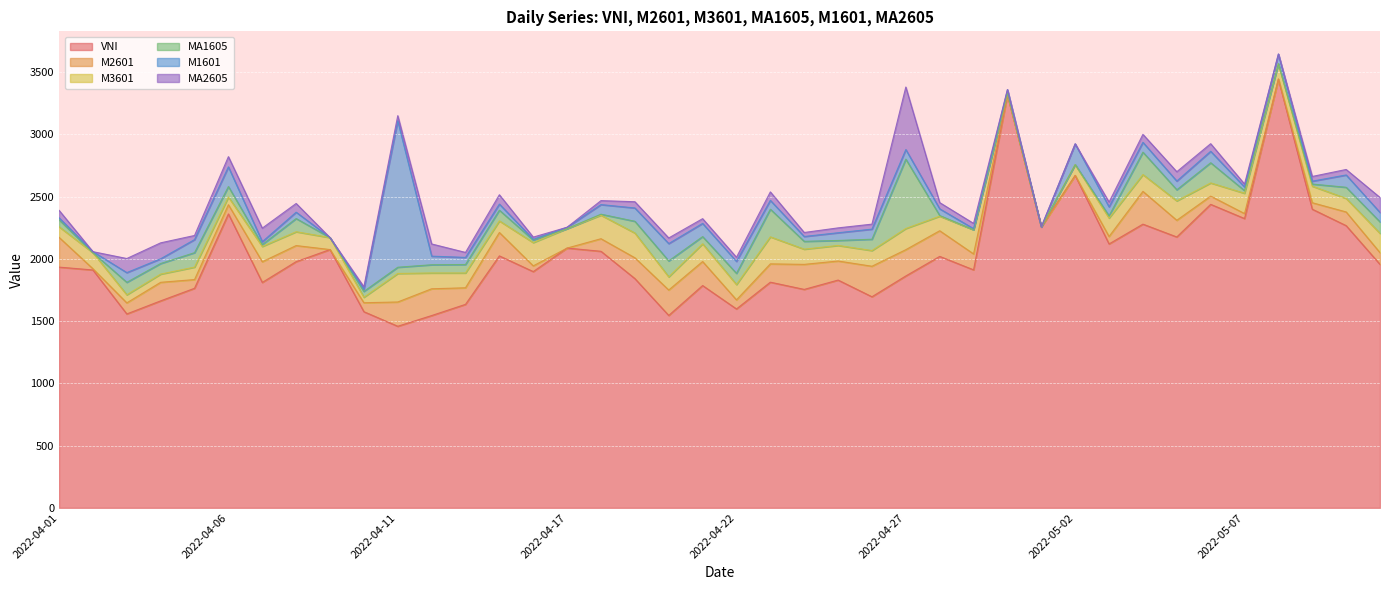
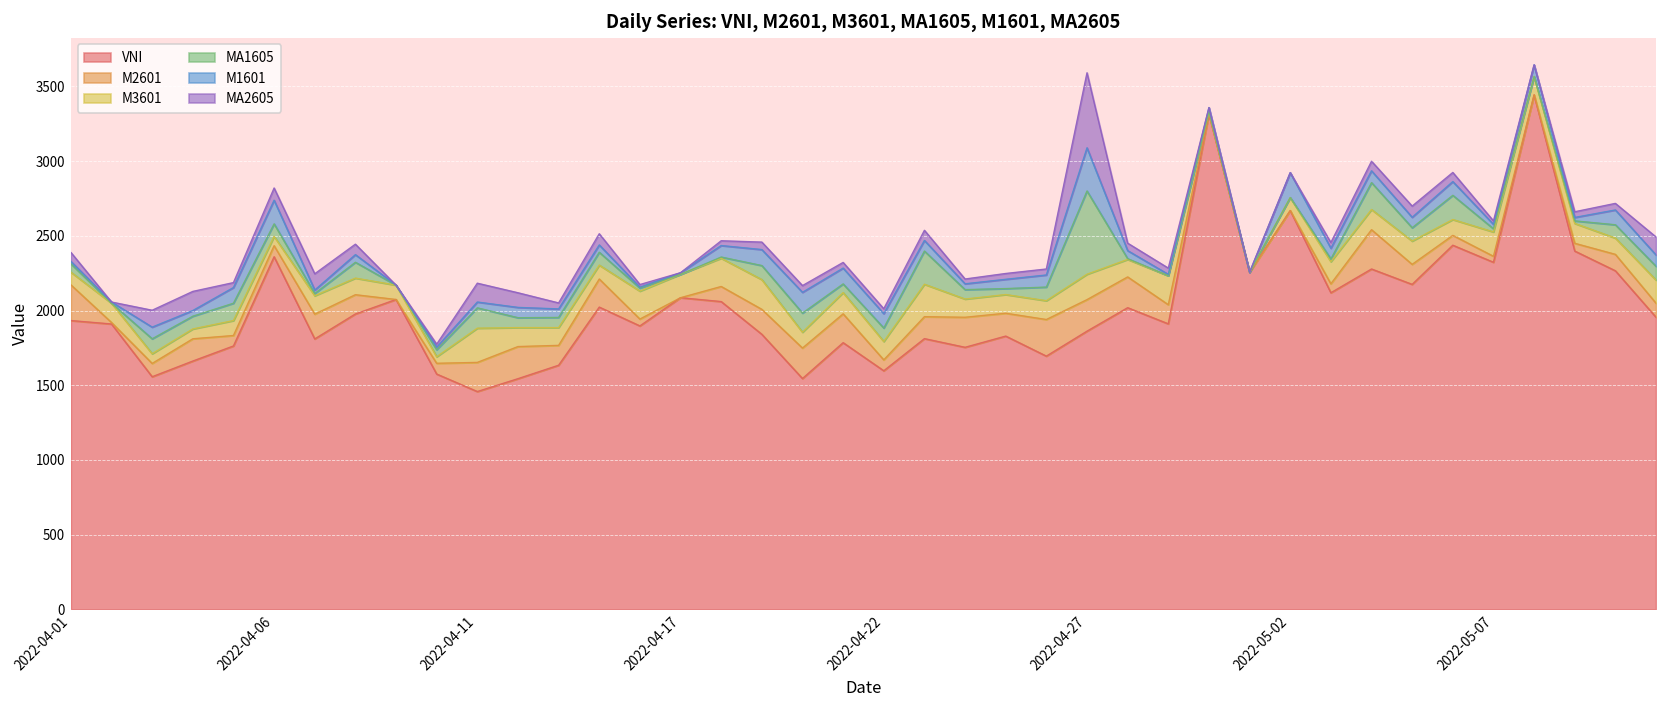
  {
    "MA1605": {
      "2022-04-06": 80,
-     "2022-04-11": 50,
+     "2022-04-11": 140,
      "2022-04-22": 90,
      "2022-04-27": 560,
      "2022-05-07": 20
    },
    "M1601": {
      "2022-04-06": 160,
-     "2022-04-11": 1180,
+     "2022-04-11": 40,
      "2022-04-22": 100,
-     "2022-04-27": 80,
+     "2022-04-27": 290,
      "2022-05-07": 30
    },
    "MA2605": {
      "2022-04-01": 60,
      "2022-04-06": 80,
-     "2022-04-11": 40,
+     "2022-04-11": 130,
      "2022-04-22": 30,
      "2022-04-27": 500,
      "2022-05-07": 20
    }
  }
